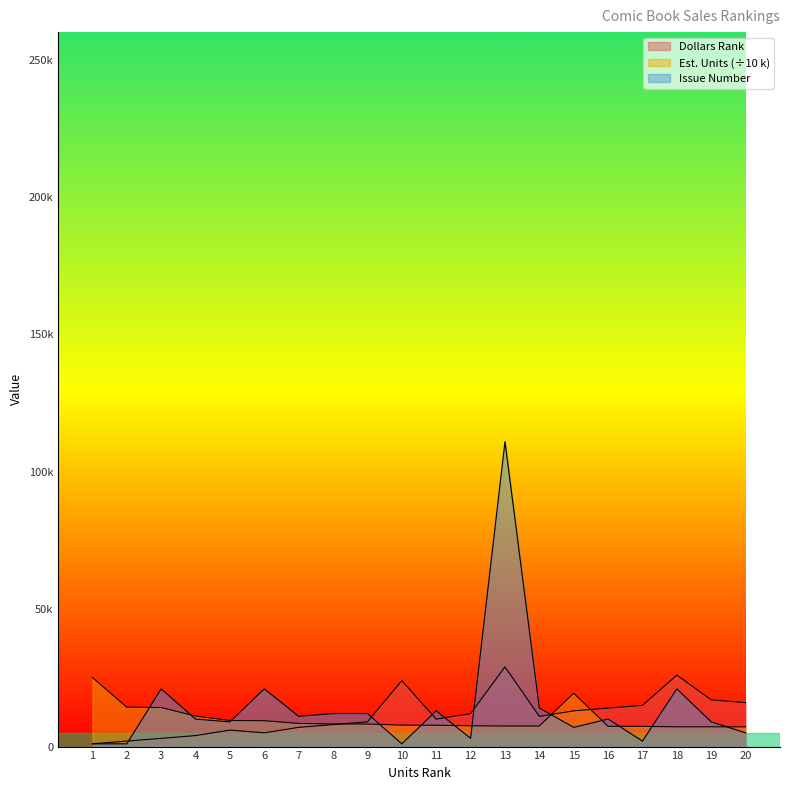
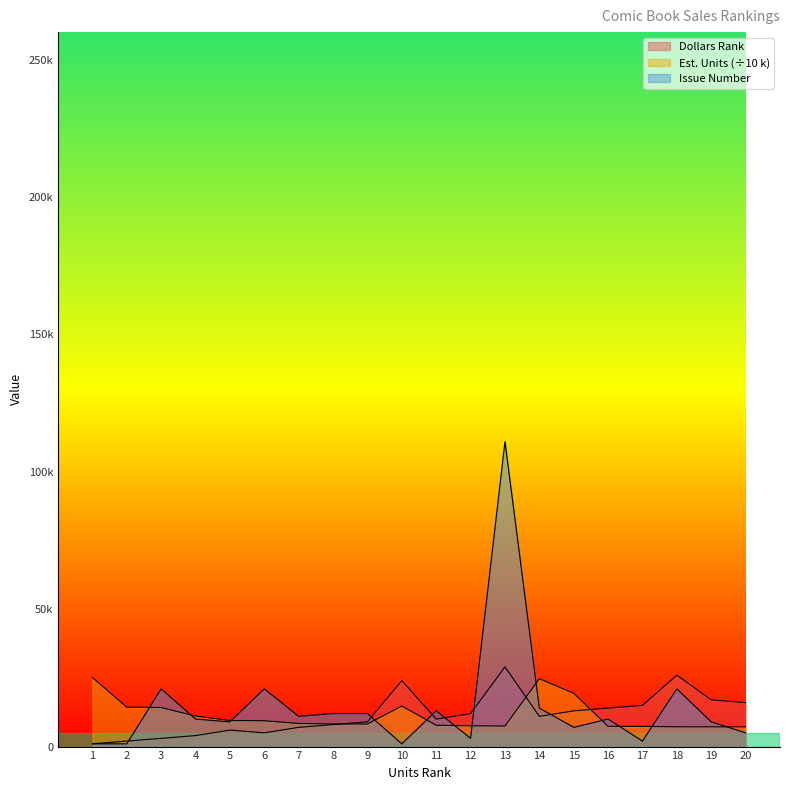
  {
    "Dollars Rank": {
      "5": 6000,
      "7": 7000,
      "10": 24000,
      "11": 10000,
      "12": 12000,
      "13": 29000,
      "14": 11000,
      "15": 13000,
      "16": 14000,
      "17": 15000,
      "18": 26000,
      "19": 17000,
      "20": 16000
    },
    "Est. Units (÷10 k)": {
      "1": 25000,
      "2": 14000,
      "3": 14000,
      "4": 11000,
      "6": 9000,
      "7": 8000,
-     "10": 8000,
+     "10": 15000,
      "11": 8000,
      "12": 8000,
      "13": 7000,
-     "14": 7000,
+     "14": 25000,
      "15": 19000,
      "16": 7000,
      "17": 7000,
      "18": 7000,
      "19": 7000,
      "20": 7000
    },
    "Issue Number": {
      "3": 21000,
      "4": 10000,
      "6": 21000,
      "7": 11000,
      "8": 12000,
      "9": 12000,
      "11": 13000,
      "13": 111000,
      "14": 14000,
      "15": 7000,
      "16": 10000,
      "18": 21000,
      "19": 9000
    }
  }
